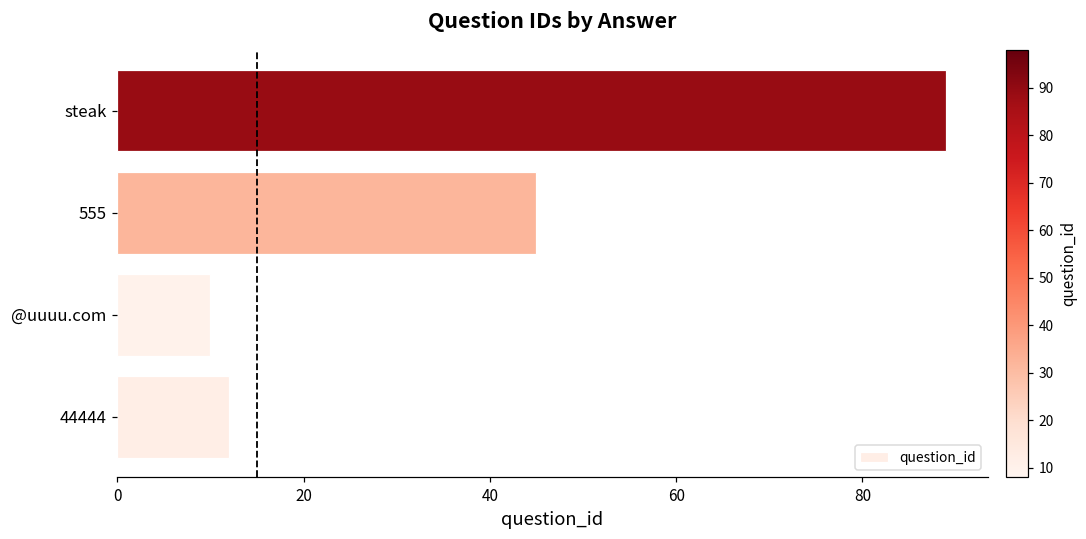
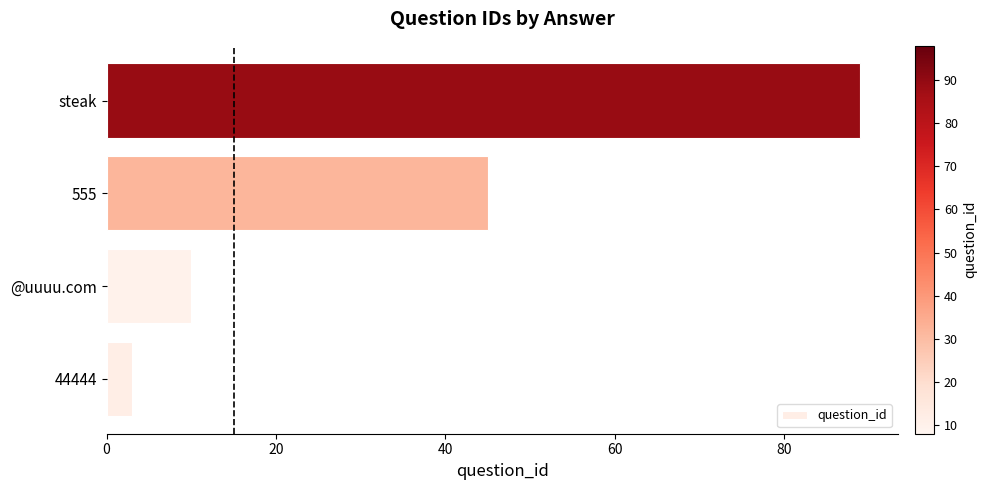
  {
    "steak": 89,
    "555": 45,
    "@uuuu.com": 10,
-   "44444": 12
+   "44444": 3
  }
